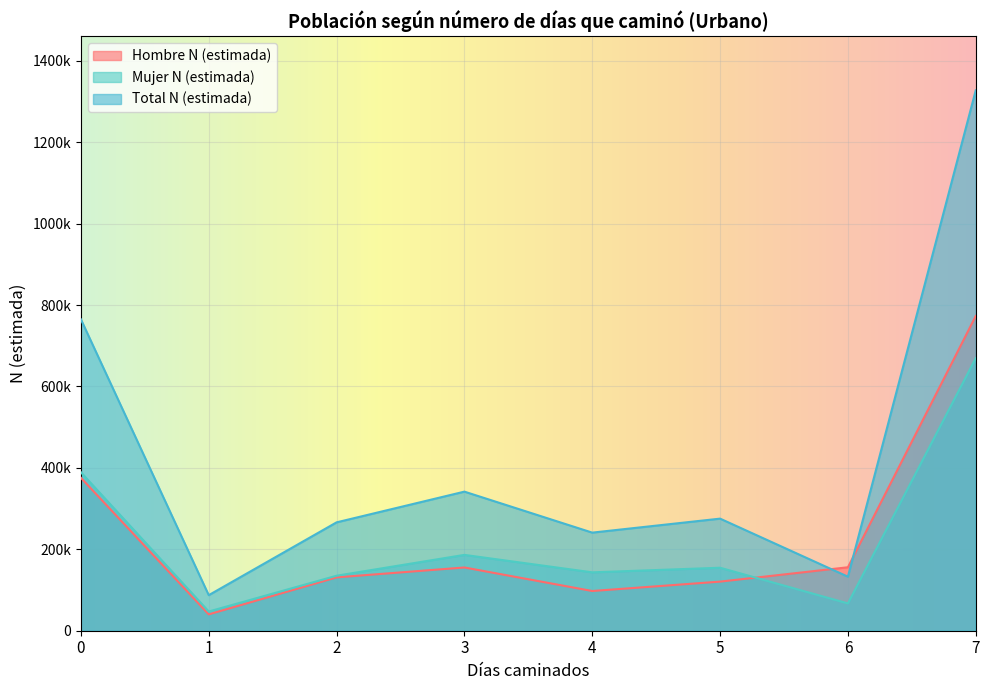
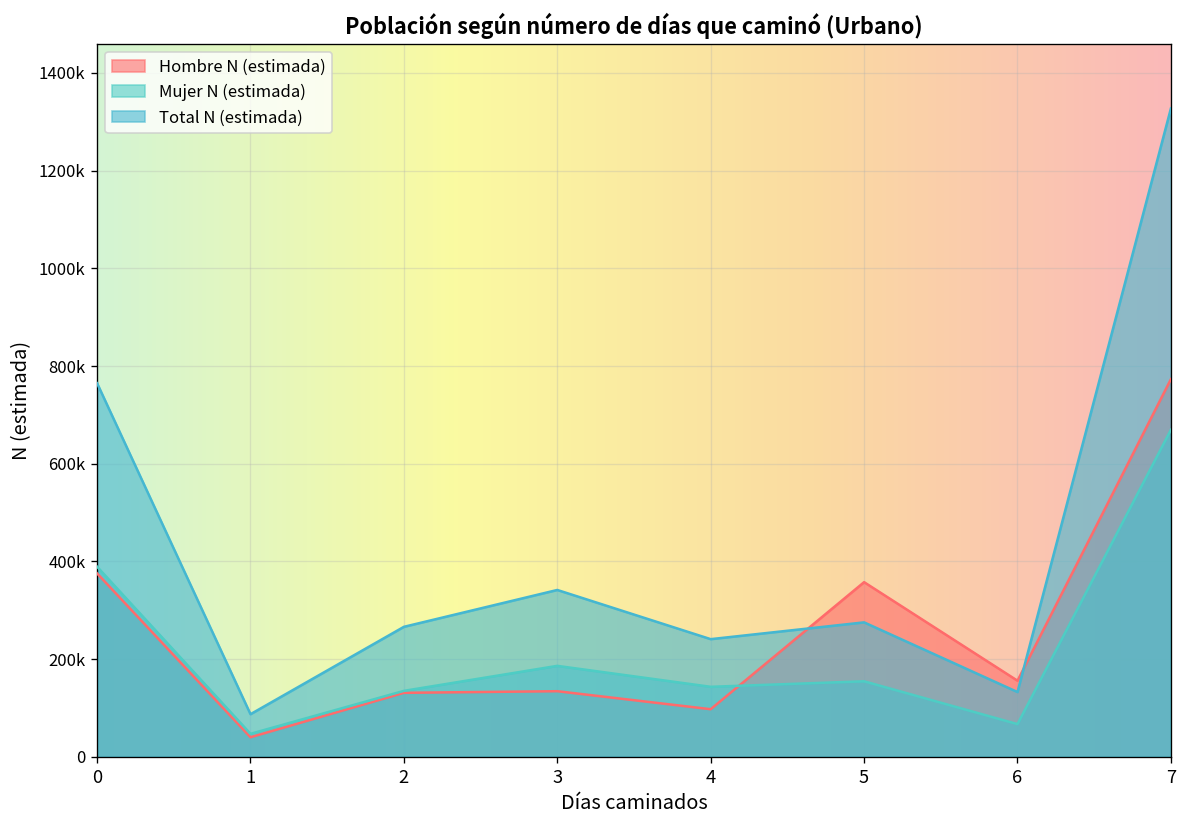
  {
    "Hombre N (estimada)": {
      "0": 380000,
      "1": 40000,
-     "3": 160000,
+     "3": 130000,
      "4": 100000,
-     "5": 120000,
+     "5": 360000,
      "6": 160000,
      "7": 770000
    }
  }
